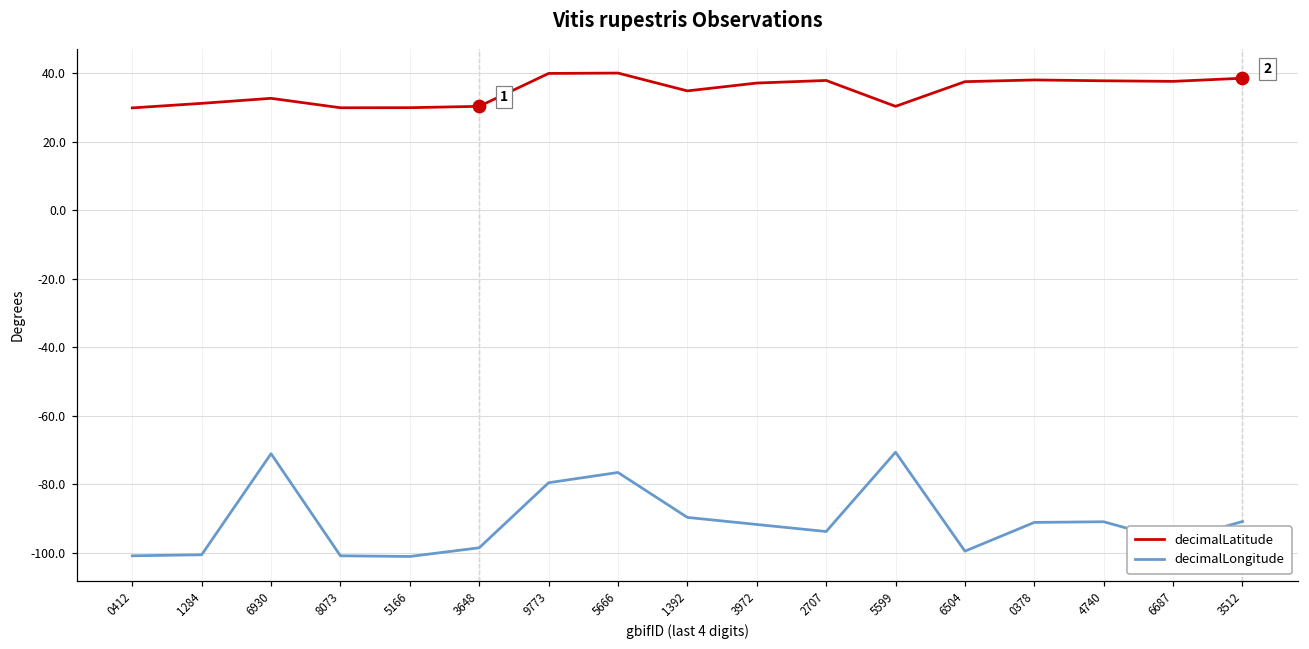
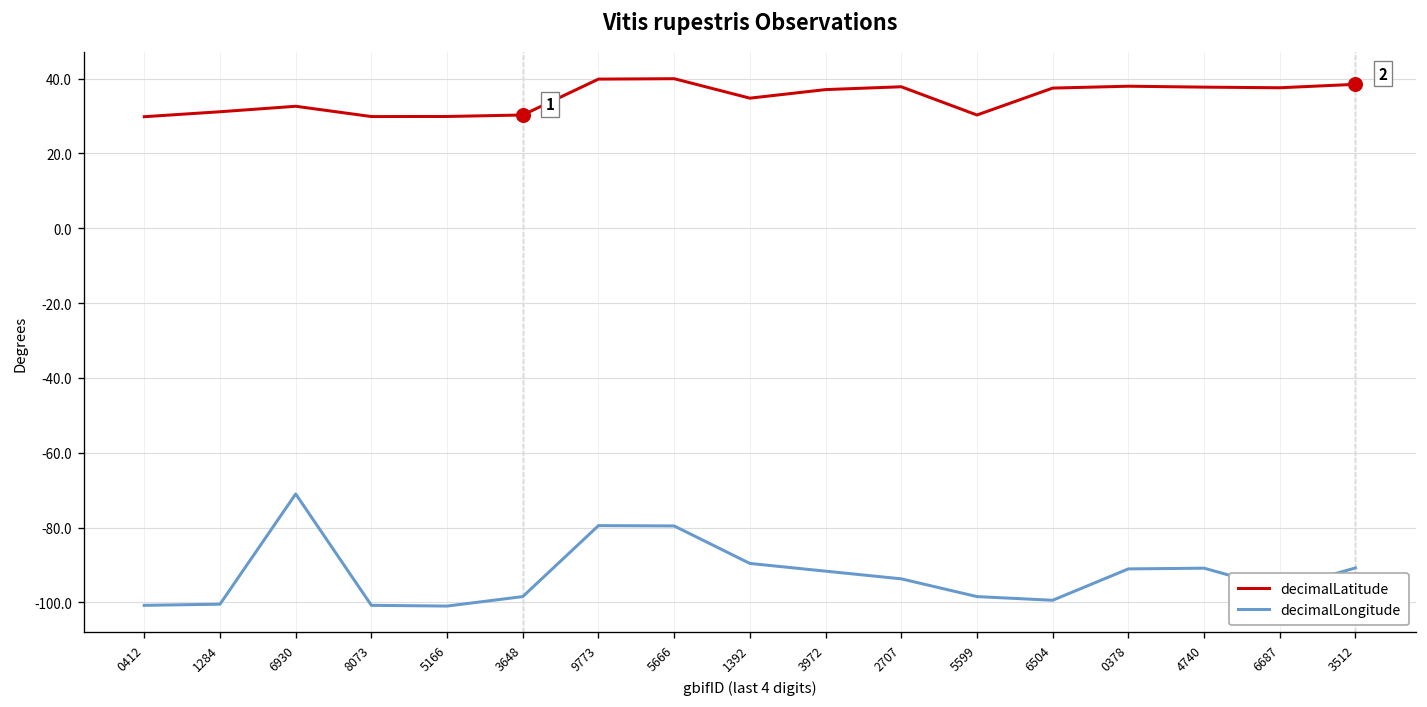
  {
    "decimalLongitude": {
      "0412": -101,
      "1284": -100,
      "6930": -71,
      "8073": -101,
      "5166": -101,
      "3648": -98,
      "9773": -79,
-     "5666": -77,
+     "5666": -80,
      "1392": -90,
      "3972": -92,
      "2707": -94,
-     "5599": -71,
+     "5599": -98,
      "6504": -99,
      "0378": -91,
      "4740": -91,
      "3512": -91
    }
  }
